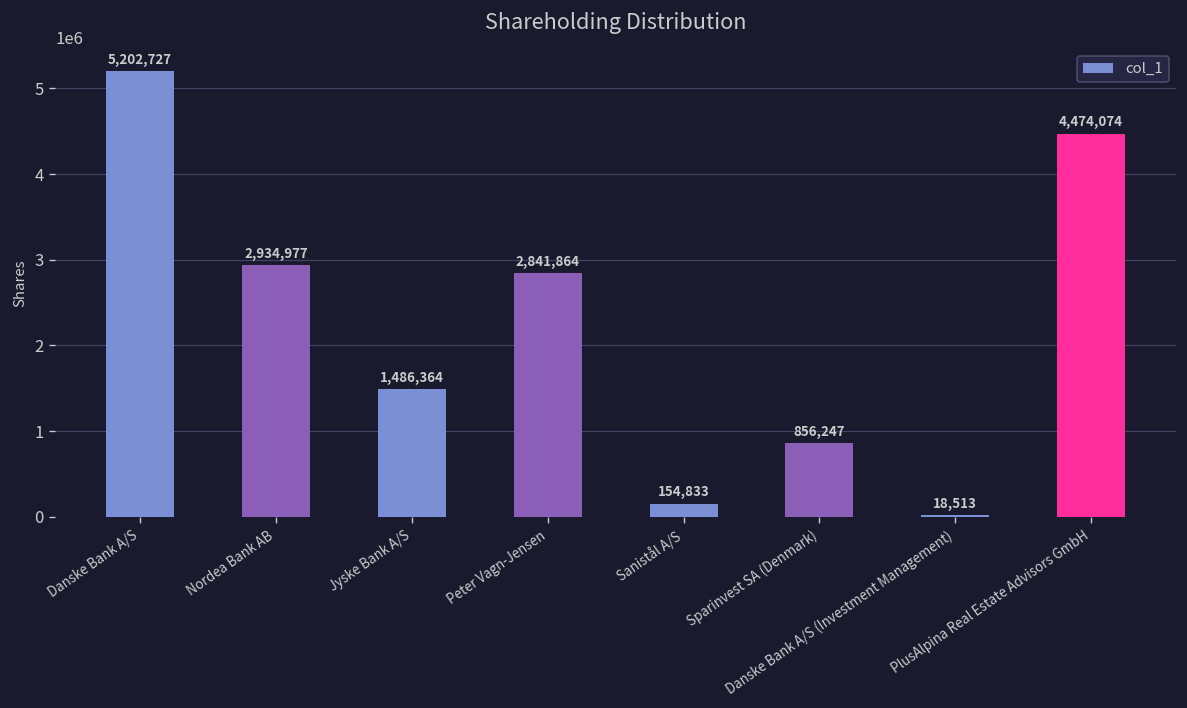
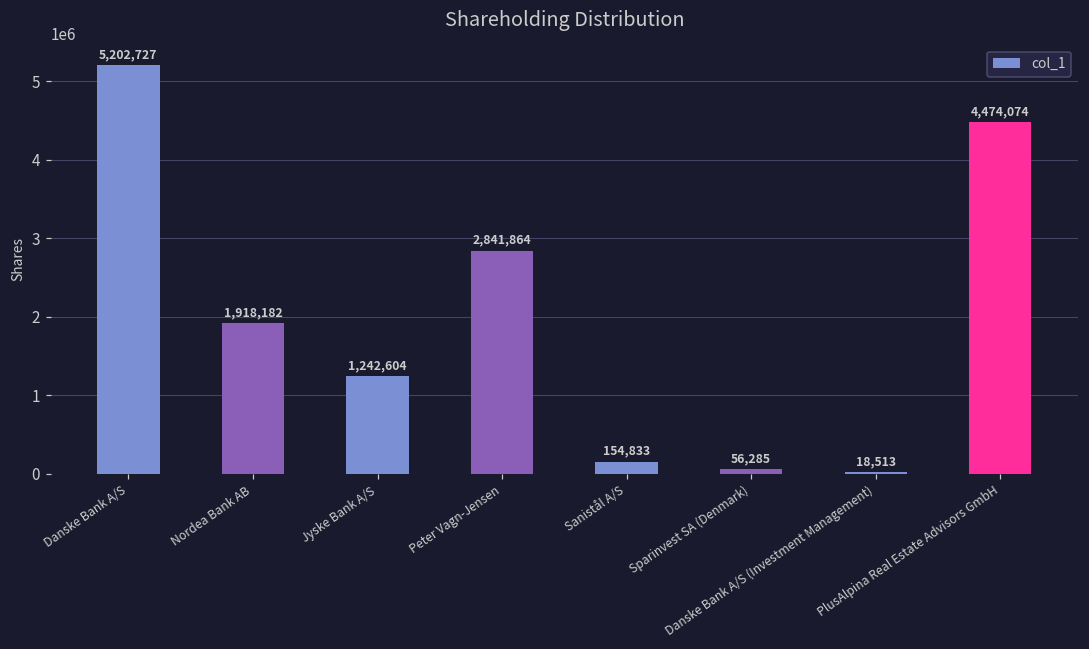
  {
    "Danske Bank A/S": "5,202,727",
-   "Nordea Bank AB": "2,934,977",
-   "Jyske Bank A/S": "1,486,364",
+   "Nordea Bank AB": "1,918,182",
+   "Jyske Bank A/S": "1,242,604",
    "Peter Vagn-Jensen": "2,841,864",
    "Sanistål A/S": "154,833",
-   "Sparinvest SA (Denmark)": "856,247",
+   "Sparinvest SA (Denmark)": "56,285",
    "Danske Bank A/S (Investment Management)": "18,513",
    "PlusAlpina Real Estate Advisors GmbH": "4,474,074"
  }
